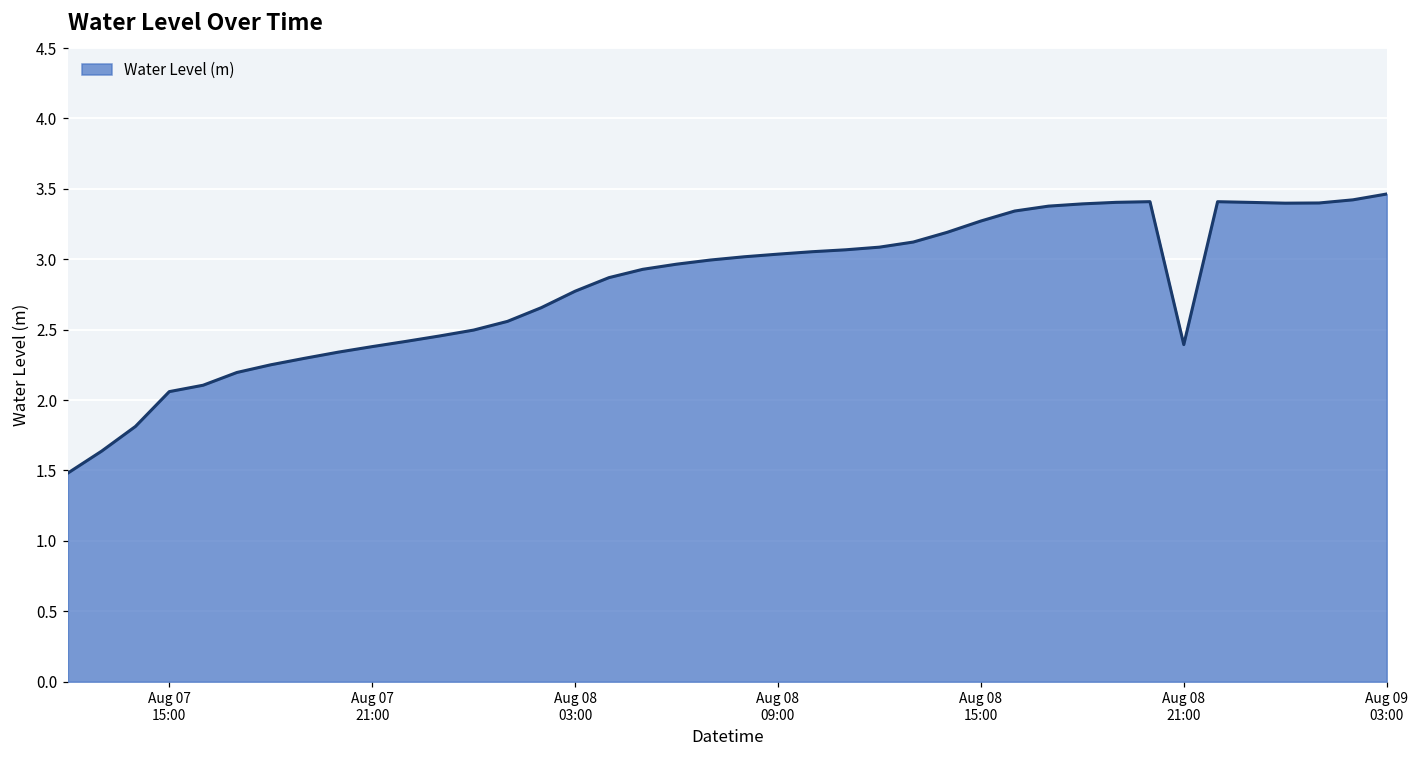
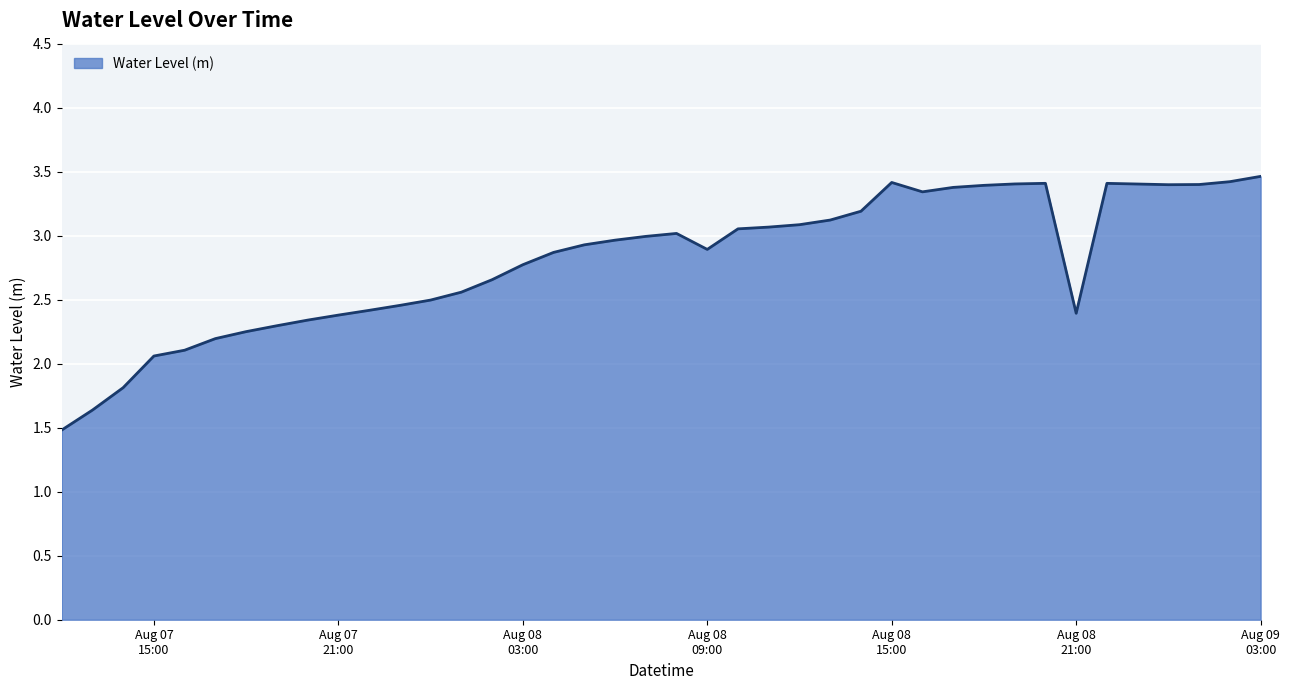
  {
    "Aug 07 15:00": 2.06,
    "Aug 07 21:00": 2.38,
    "Aug 08 03:00": 2.77,
-   "Aug 08 09:00": 3.04,
-   "Aug 08 15:00": 3.27,
+   "Aug 08 09:00": 2.89,
+   "Aug 08 15:00": 3.42,
    "Aug 08 21:00": 2.39,
    "Aug 09 03:00": 3.46
  }
